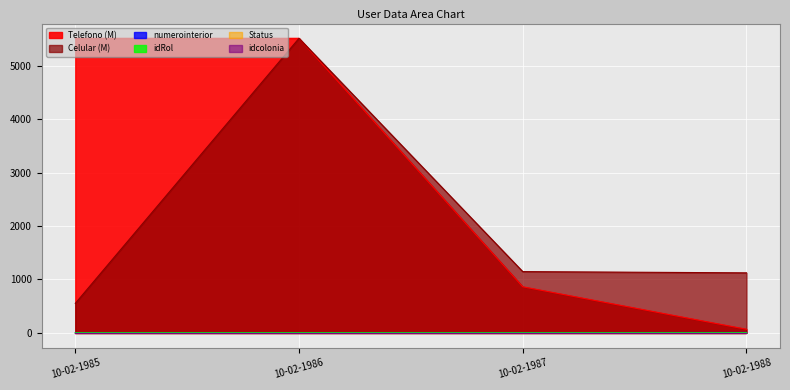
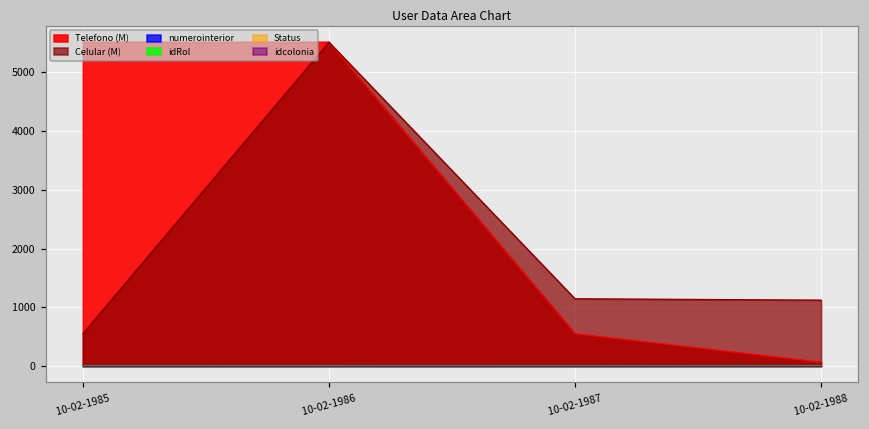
  {
    "Telefono (M)": {
-     "10-02-1987": 900,
+     "10-02-1987": 600,
      "10-02-1988": 100
    },
    "Celular (M)": {
      "10-02-1985": 600,
      "10-02-1987": 1100,
      "10-02-1988": 1100
    }
  }
